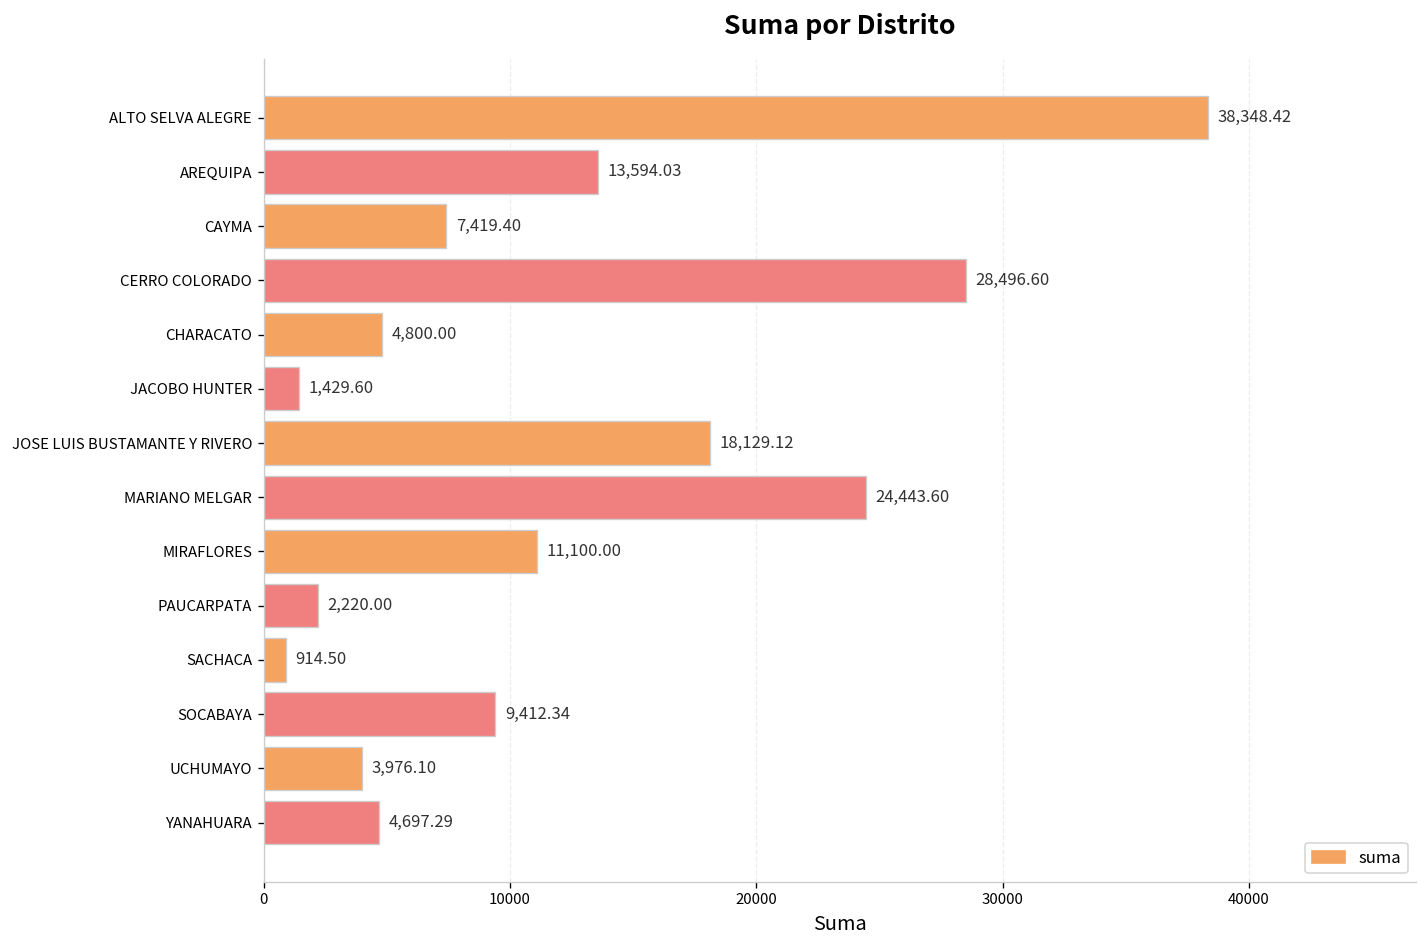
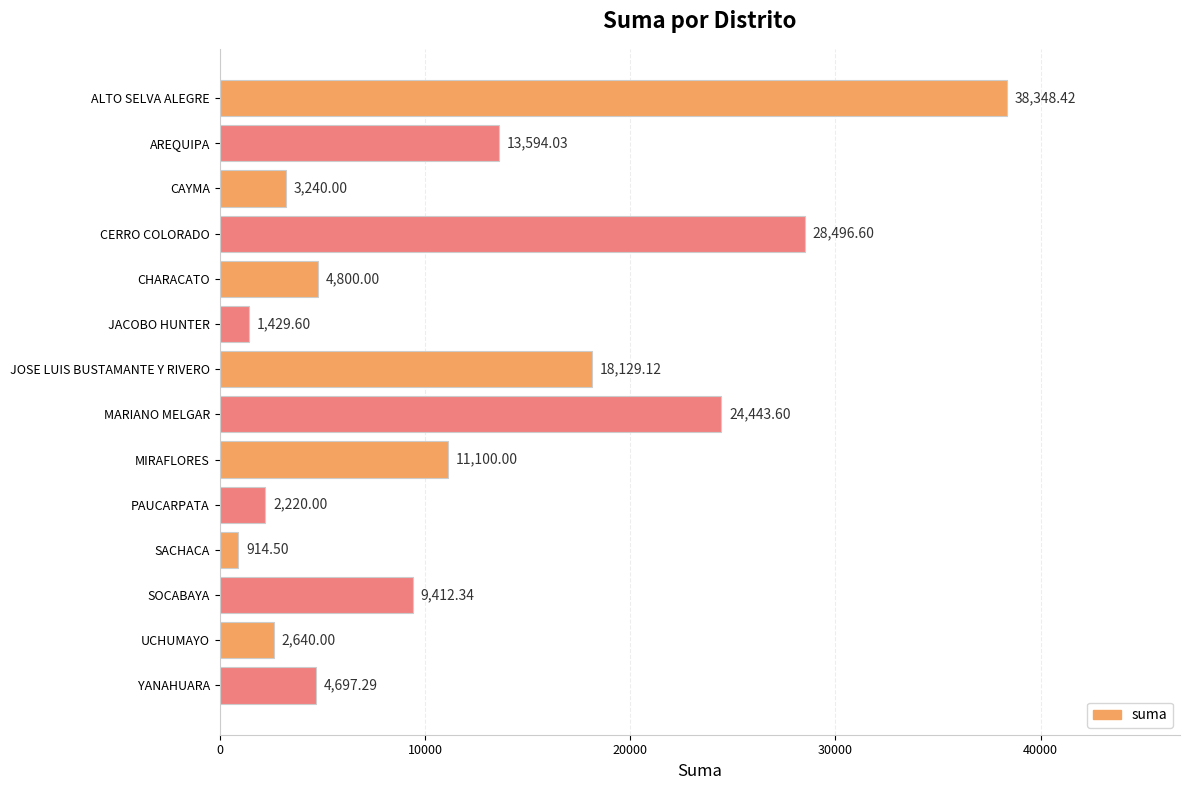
  {
    "ALTO SELVA ALEGRE": "38,348.42",
    "AREQUIPA": "13,594.03",
-   "CAYMA": "7,419.40",
+   "CAYMA": "3,240.00",
    "CERRO COLORADO": "28,496.60",
    "CHARACATO": "4,800.00",
    "JACOBO HUNTER": "1,429.60",
    "JOSE LUIS BUSTAMANTE Y RIVERO": "18,129.12",
    "MARIANO MELGAR": "24,443.60",
    "MIRAFLORES": "11,100.00",
    "PAUCARPATA": "2,220.00",
    "SACHACA": "914.50",
    "SOCABAYA": "9,412.34",
-   "UCHUMAYO": "3,976.10",
+   "UCHUMAYO": "2,640.00",
    "YANAHUARA": "4,697.29"
  }
